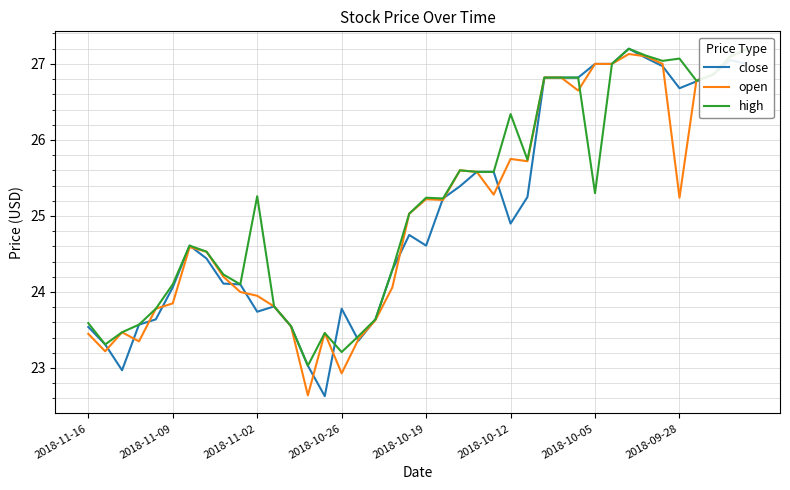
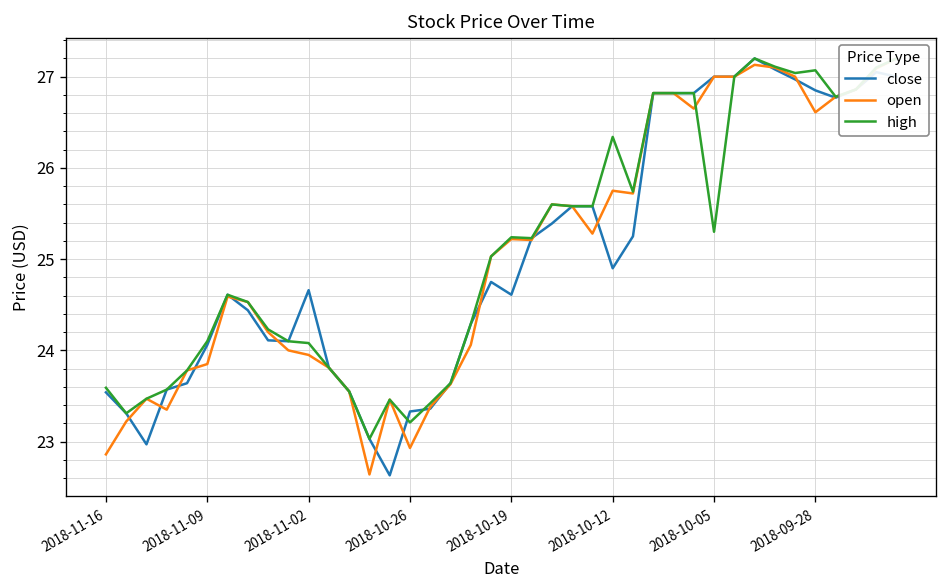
  {
    "close": {
      "2018-11-16": 23.5,
      "2018-11-09": 24.1,
-     "2018-11-02": 23.7,
-     "2018-10-26": 23.8,
+     "2018-11-02": 24.7,
+     "2018-10-26": 23.3,
      "2018-10-19": 24.6,
      "2018-10-12": 24.9,
-     "2018-09-28": 26.7
+     "2018-09-28": 26.9
    },
    "open": {
-     "2018-11-16": 23.5,
+     "2018-11-16": 22.9,
      "2018-11-09": 23.9,
      "2018-11-02": 24.0,
      "2018-10-26": 22.9,
      "2018-10-12": 25.8,
-     "2018-09-28": 25.2
+     "2018-09-28": 26.6
    },
    "high": {
      "2018-11-16": 23.6,
      "2018-11-09": 24.1,
-     "2018-11-02": 25.3,
+     "2018-11-02": 24.1,
      "2018-10-26": 23.2,
      "2018-10-12": 26.3,
      "2018-10-05": 25.3,
      "2018-09-28": 27.1
    }
  }
